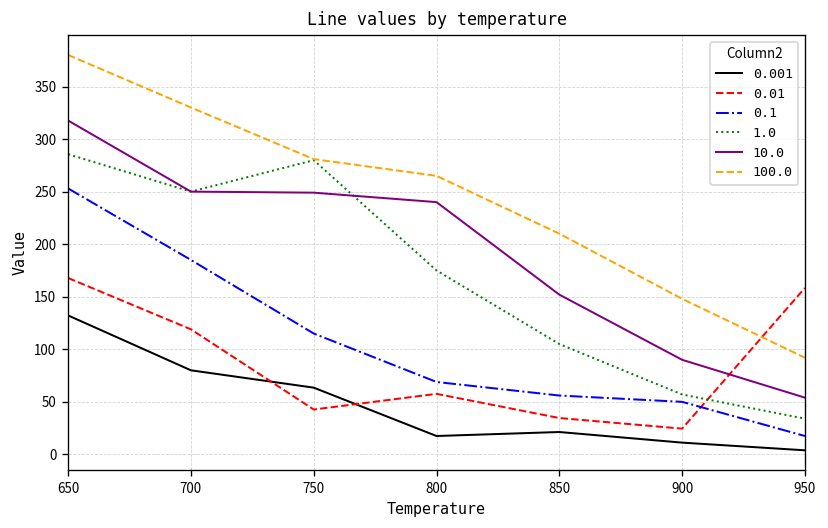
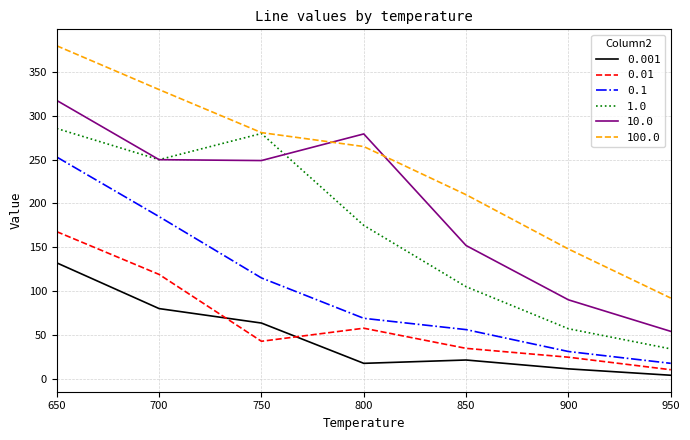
  {
    "0.001": {
      "650": 130,
      "700": 80,
      "750": 60,
      "800": 20,
      "850": 20,
      "900": 10,
      "950": 0
    },
    "0.01": {
      "650": 170,
      "700": 120,
      "750": 40,
      "800": 60,
      "850": 30,
      "900": 20,
-     "950": 160
+     "950": 10
    },
    "0.1": {
      "650": 250,
      "700": 190,
      "750": 120,
      "800": 70,
      "850": 60,
-     "900": 50,
+     "900": 30,
      "950": 20
    },
    "1.0": {
      "650": 290,
      "800": 180,
      "850": 110,
      "900": 60,
      "950": 30
    },
    "10.0": {
      "650": 320,
      "750": 250,
-     "800": 240,
+     "800": 280,
      "850": 150,
      "900": 90,
      "950": 50
    },
    "100.0": {
      "650": 380,
      "700": 330,
      "800": 270,
      "850": 210,
      "900": 150,
      "950": 90
    }
  }
